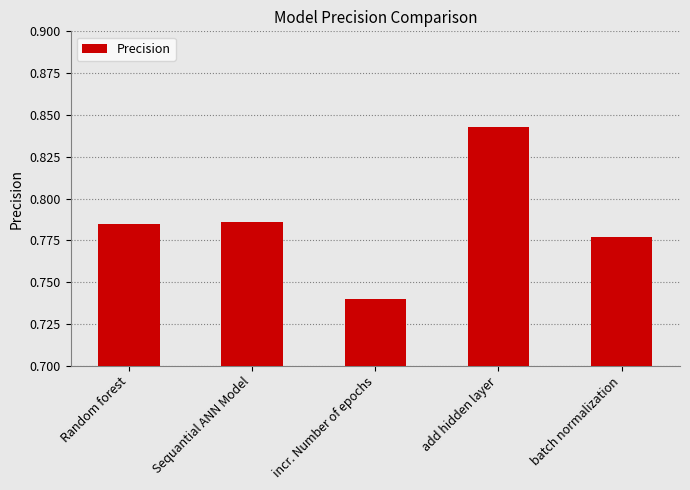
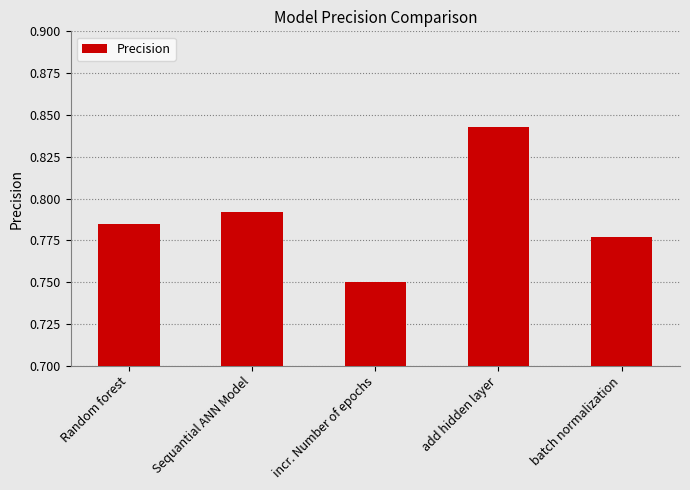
  {
    "Random forest": 0.785,
-   "Sequantial ANN Model": 0.786,
-   "incr. Number of epochs": 0.74,
+   "Sequantial ANN Model": 0.792,
+   "incr. Number of epochs": 0.75,
    "add hidden layer": 0.843,
    "batch normalization": 0.777
  }
